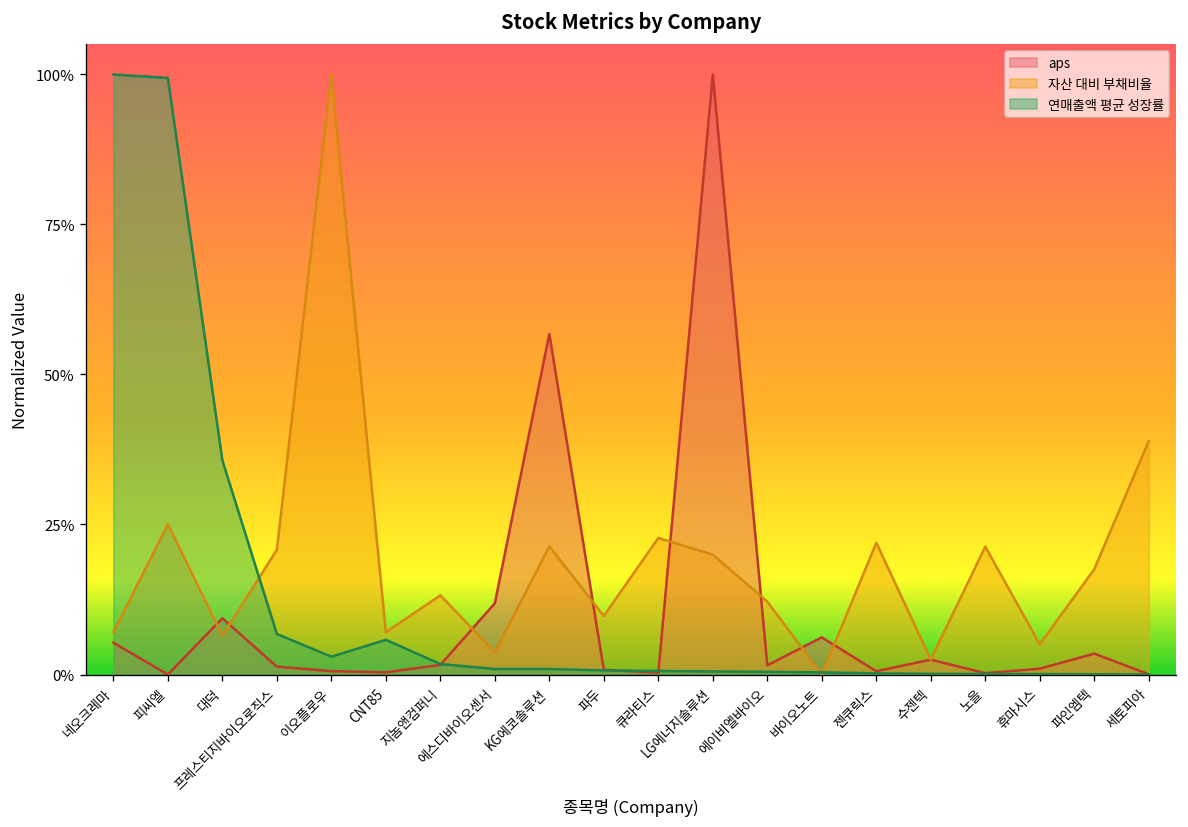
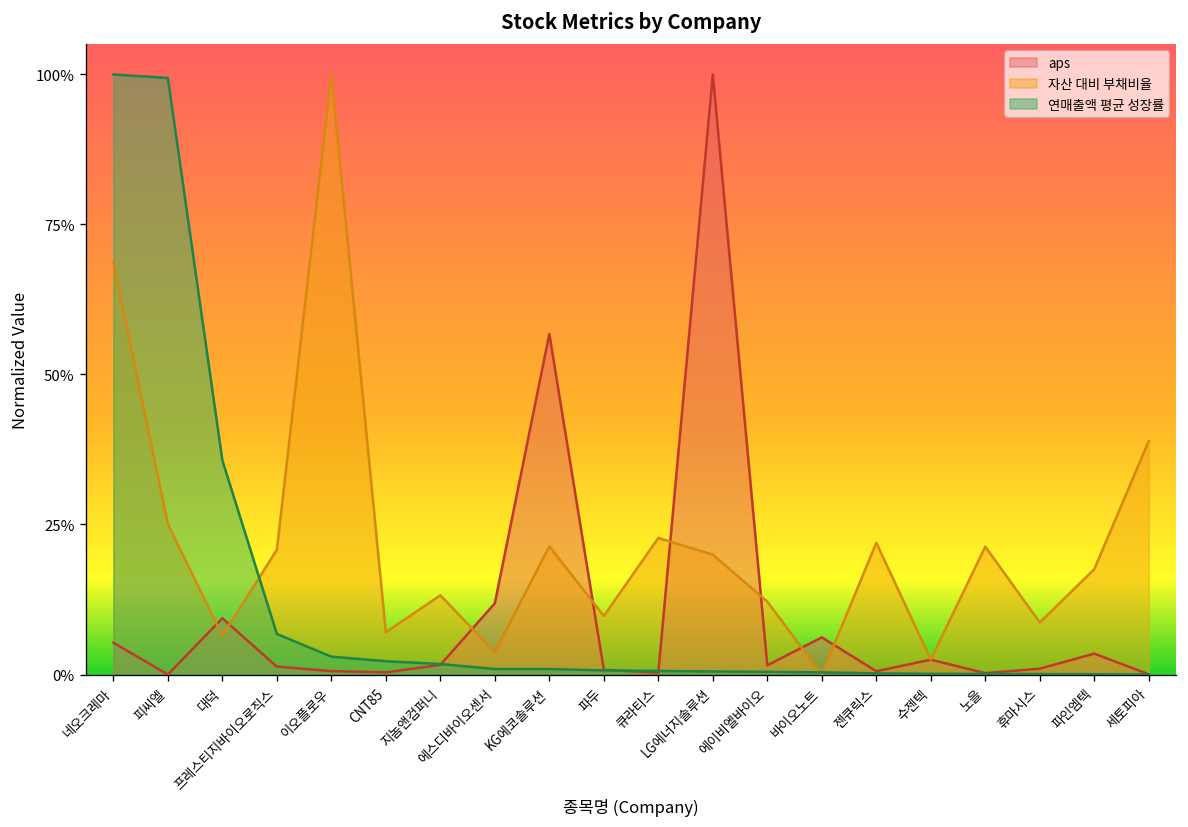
  {
    "aps": {
      "네오크레마": "5%",
      "피씨엘": "0%",
      "대덕": "9%",
      "프레스티지바이오로직스": "1%",
      "이오플로우": "1%",
      "CNT85": "0%",
      "에스디바이오센서": "12%",
      "KG에코솔루션": "57%",
      "LG에너지솔루션": "100%",
      "에이비엘바이오": "2%",
      "바이오노트": "6%",
      "휴마시스": "1%",
      "파인엠텍": "3%"
    },
    "자산 대비 부채비율": {
-     "네오크레마": "7%",
+     "네오크레마": "69%",
      "피씨엘": "25%",
      "대덕": "6%",
      "프레스티지바이오로직스": "21%",
      "이오플로우": "100%",
      "CNT85": "7%",
      "지놈앤컴퍼니": "13%",
      "에스디바이오센서": "4%",
      "KG에코솔루션": "21%",
      "파두": "10%",
      "큐라티스": "23%",
      "LG에너지솔루션": "20%",
      "에이비엘바이오": "12%",
      "젠큐릭스": "22%",
      "노을": "21%",
-     "휴마시스": "5%",
+     "휴마시스": "9%",
      "파인엠텍": "18%",
      "세토피아": "39%"
    },
    "연매출액 평균 성장률": {
      "네오크레마": "100%",
      "피씨엘": "99%",
      "대덕": "36%",
      "프레스티지바이오로직스": "7%",
      "이오플로우": "3%",
-     "CNT85": "6%",
+     "CNT85": "2%",
      "에스디바이오센서": "1%",
      "KG에코솔루션": "1%",
      "LG에너지솔루션": "1%",
      "에이비엘바이오": "0%",
      "수젠텍": "0%",
      "휴마시스": "0%",
      "파인엠텍": "0%"
    }
  }
